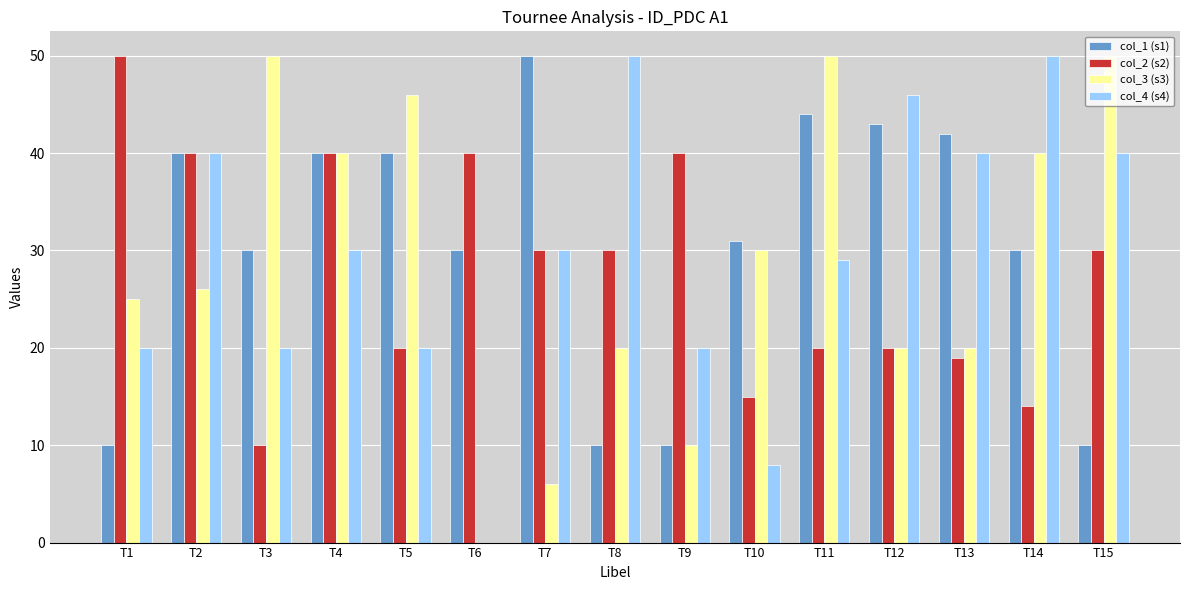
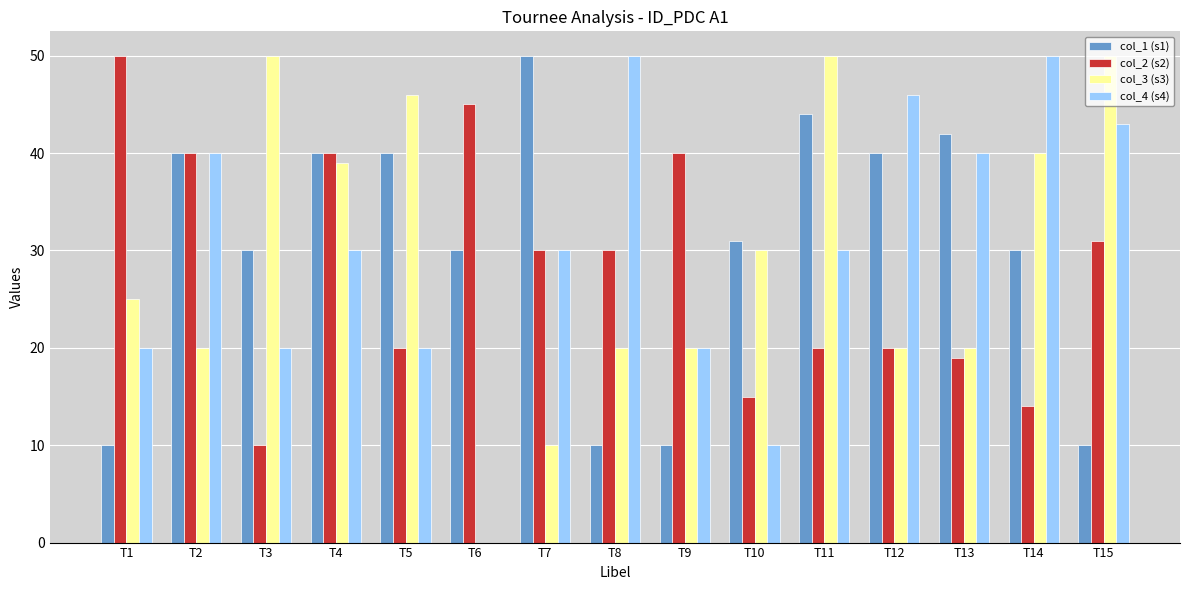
  {
    "col_1 (s1)": {
      "T1": 10,
      "T2": 40,
      "T3": 30,
      "T4": 40,
      "T5": 40,
      "T6": 30,
      "T7": 50,
      "T8": 10,
      "T9": 10,
      "T10": 31,
      "T11": 44,
-     "T12": 43,
+     "T12": 40,
      "T13": 42,
      "T14": 30,
      "T15": 10
    },
    "col_2 (s2)": {
      "T1": 50,
      "T2": 40,
      "T3": 10,
      "T4": 40,
      "T5": 20,
-     "T6": 40,
+     "T6": 45,
      "T7": 30,
      "T8": 30,
      "T9": 40,
      "T10": 15,
      "T11": 20,
      "T12": 20,
      "T13": 19,
      "T14": 14,
-     "T15": 30
+     "T15": 31
    },
    "col_3 (s3)": {
      "T1": 25,
-     "T2": 26,
+     "T2": 20,
      "T3": 50,
-     "T4": 40,
+     "T4": 39,
      "T5": 46,
      "T6": 0,
-     "T7": 6,
+     "T7": 10,
      "T8": 20,
-     "T9": 10,
+     "T9": 20,
      "T10": 30,
      "T11": 50,
      "T12": 20,
      "T13": 20,
      "T14": 40
    },
    "col_4 (s4)": {
      "T1": 20,
      "T2": 40,
      "T3": 20,
      "T4": 30,
      "T5": 20,
      "T6": 0,
      "T7": 30,
      "T8": 50,
      "T9": 20,
-     "T10": 8,
-     "T11": 29,
+     "T10": 10,
+     "T11": 30,
      "T12": 46,
      "T13": 40,
      "T14": 50,
-     "T15": 40
+     "T15": 43
    }
  }
